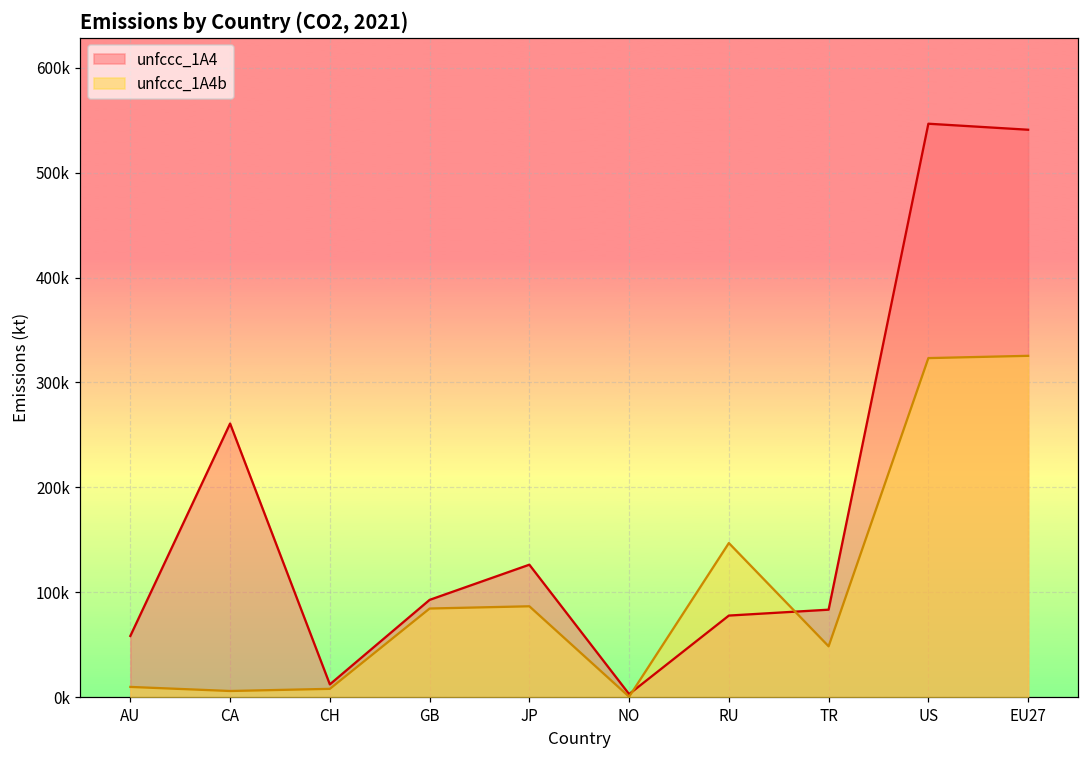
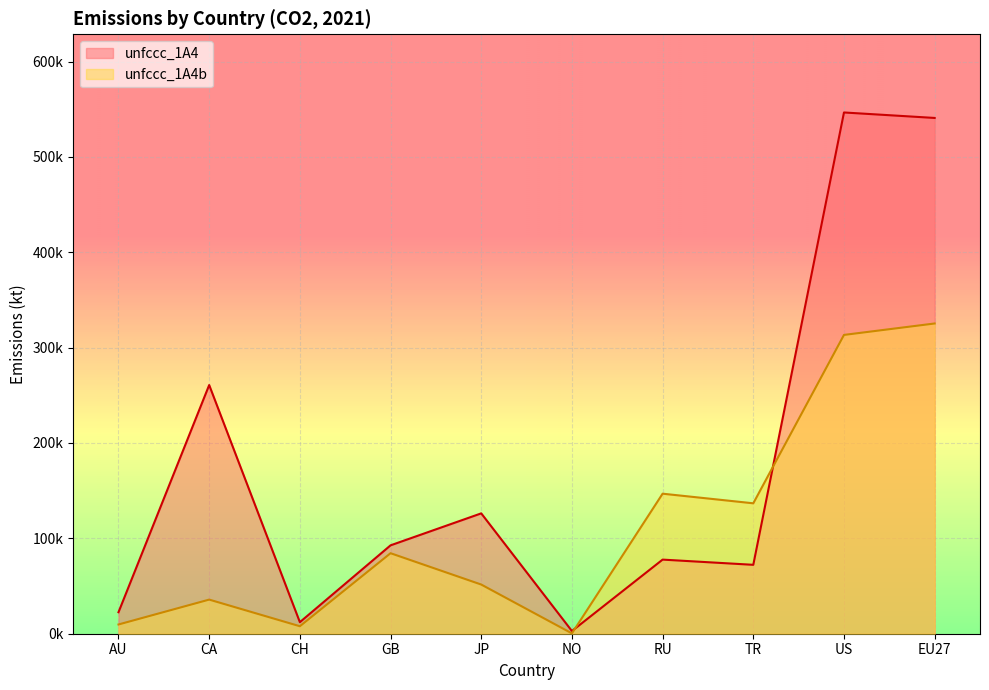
  {
    "unfccc_1A4": {
-     "AU": 60000,
+     "AU": 20000,
      "CA": 260000,
      "CH": 10000,
      "GB": 90000,
      "JP": 130000,
      "RU": 80000,
-     "TR": 80000,
+     "TR": 70000,
      "US": 550000,
      "EU27": 540000
    },
    "unfccc_1A4b": {
      "AU": 10000,
-     "CA": 10000,
+     "CA": 40000,
      "CH": 10000,
      "GB": 80000,
-     "JP": 90000,
+     "JP": 50000,
      "RU": 150000,
-     "TR": 50000,
-     "US": 320000,
+     "TR": 140000,
+     "US": 310000,
      "EU27": 330000
    }
  }
